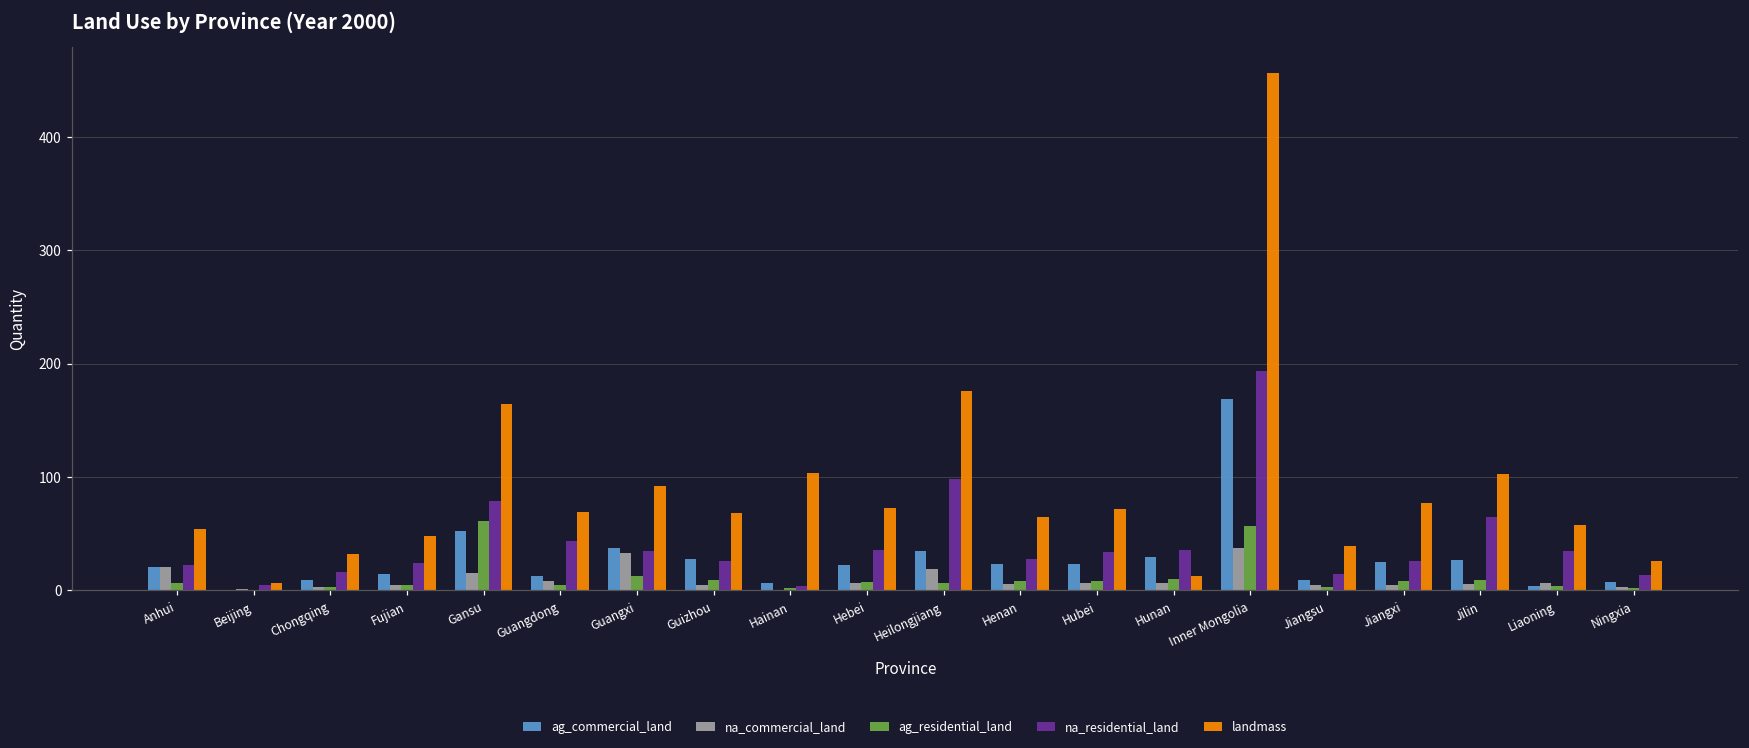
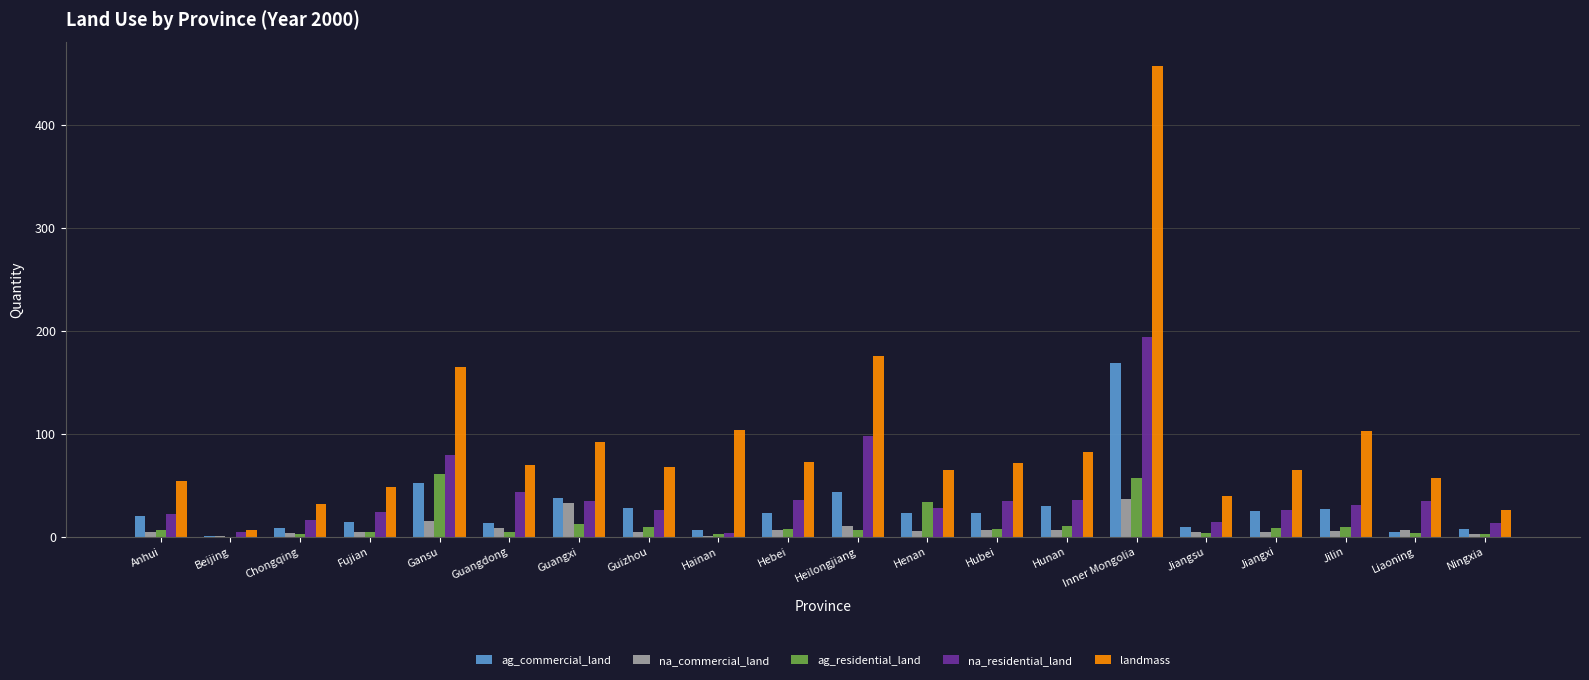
  {
    "ag_commercial_land": {
      "Anhui": 20,
      "Chongqing": 9,
      "Fujian": 14,
      "Gansu": 53,
      "Guangdong": 13,
      "Guangxi": 38,
      "Guizhou": 28,
      "Hainan": 7,
      "Hebei": 23,
-     "Heilongjiang": 34,
+     "Heilongjiang": 44,
      "Henan": 23,
      "Hubei": 23,
      "Hunan": 30,
      "Inner Mongolia": 169,
      "Jiangsu": 9,
      "Jiangxi": 25,
      "Jilin": 27,
      "Liaoning": 4,
      "Ningxia": 7
    },
    "na_commercial_land": {
-     "Anhui": 20,
+     "Anhui": 4,
      "Chongqing": 3,
      "Fujian": 5,
      "Gansu": 15,
      "Guangdong": 8,
      "Guangxi": 33,
      "Guizhou": 5,
      "Hebei": 7,
-     "Heilongjiang": 19,
+     "Heilongjiang": 11,
      "Henan": 5,
      "Hubei": 7,
      "Hunan": 7,
      "Inner Mongolia": 37,
      "Jiangsu": 4,
      "Jiangxi": 5,
      "Jilin": 6,
      "Liaoning": 7,
      "Ningxia": 3
    },
    "ag_residential_land": {
      "Anhui": 7,
      "Chongqing": 3,
      "Fujian": 5,
      "Gansu": 61,
      "Guangdong": 4,
      "Guangxi": 13,
      "Guizhou": 9,
      "Hebei": 8,
      "Heilongjiang": 7,
-     "Henan": 8,
+     "Henan": 34,
      "Hubei": 8,
      "Hunan": 10,
      "Inner Mongolia": 57,
      "Jiangsu": 3,
      "Jiangxi": 8,
      "Jilin": 9,
      "Liaoning": 4,
      "Ningxia": 2
    },
    "na_residential_land": {
      "Anhui": 22,
      "Beijing": 5,
      "Chongqing": 17,
      "Fujian": 24,
      "Gansu": 79,
      "Guangdong": 44,
      "Guangxi": 35,
      "Guizhou": 26,
      "Hainan": 4,
      "Hebei": 36,
      "Heilongjiang": 98,
      "Henan": 28,
      "Hubei": 34,
      "Hunan": 35,
      "Inner Mongolia": 194,
      "Jiangsu": 15,
      "Jiangxi": 26,
-     "Jilin": 65,
+     "Jilin": 31,
      "Liaoning": 35,
      "Ningxia": 13
    },
    "landmass": {
      "Anhui": 54,
      "Beijing": 6,
      "Chongqing": 32,
      "Fujian": 48,
      "Gansu": 164,
      "Guangdong": 69,
      "Guangxi": 92,
      "Guizhou": 68,
      "Hainan": 104,
      "Hebei": 73,
      "Heilongjiang": 176,
      "Henan": 65,
      "Hubei": 72,
-     "Hunan": 12,
+     "Hunan": 82,
      "Inner Mongolia": 457,
      "Jiangsu": 40,
-     "Jiangxi": 77,
+     "Jiangxi": 64,
      "Jilin": 103,
      "Liaoning": 57,
      "Ningxia": 26
    }
  }
